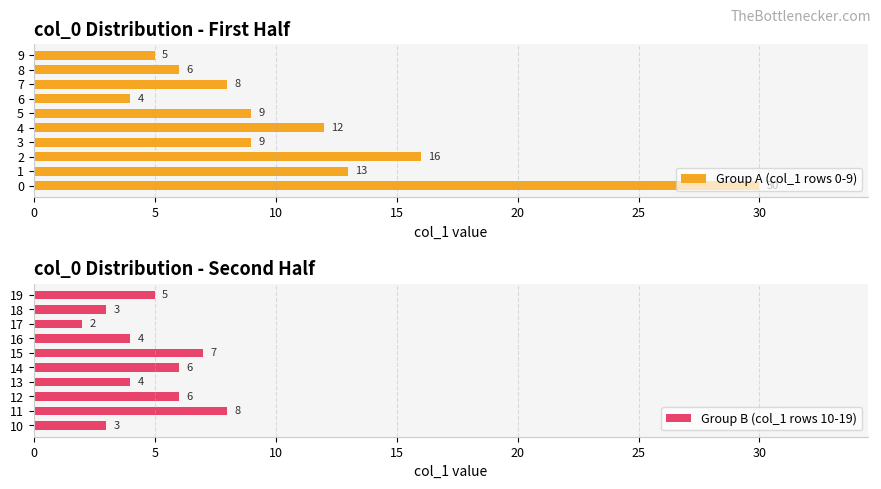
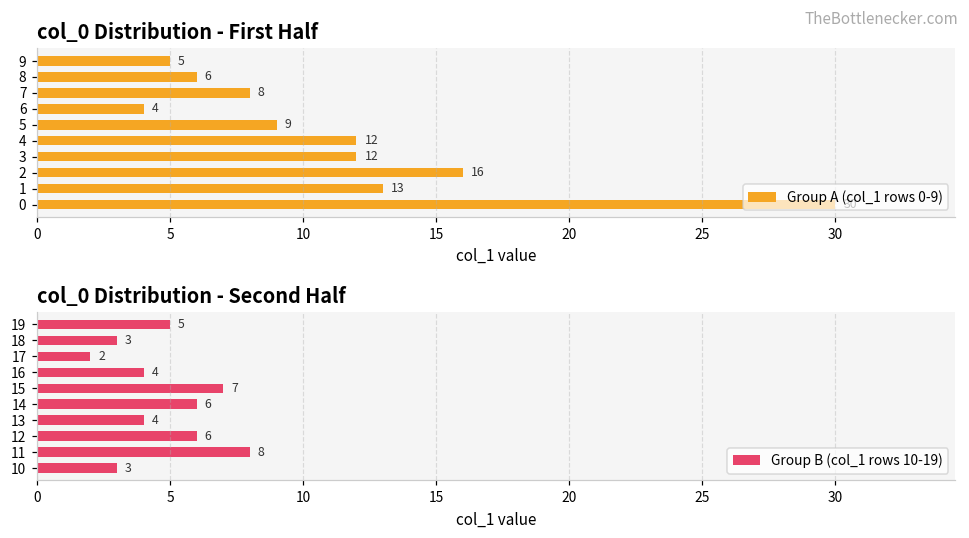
  {
    "col_0 Distribution - First Half": {
      "9": 5,
      "8": 6,
      "7": 8,
      "6": 4,
      "5": 9,
      "4": 12,
-     "3": 9,
+     "3": 12,
      "2": 16,
      "1": 13
    },
    "col_0 Distribution - Second Half": {
      "19": 5,
      "18": 3,
      "17": 2,
      "16": 4,
      "15": 7,
      "14": 6,
      "13": 4,
      "12": 6,
      "11": 8,
      "10": 3
    }
  }
